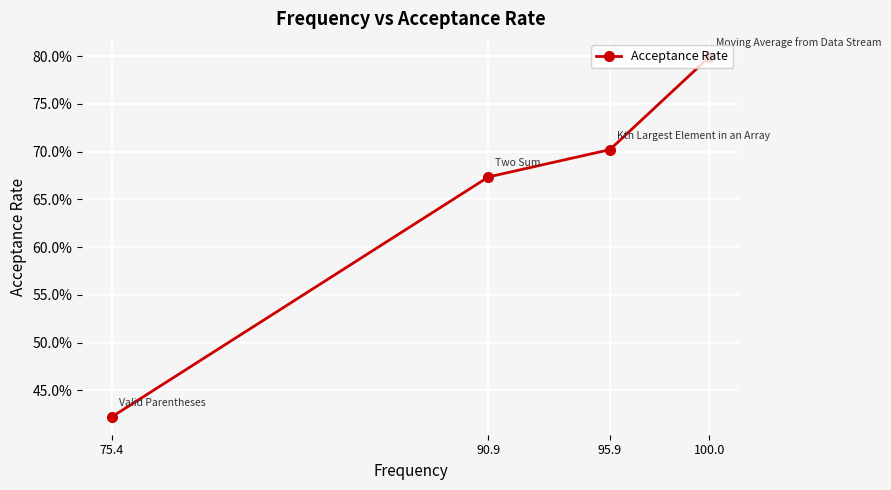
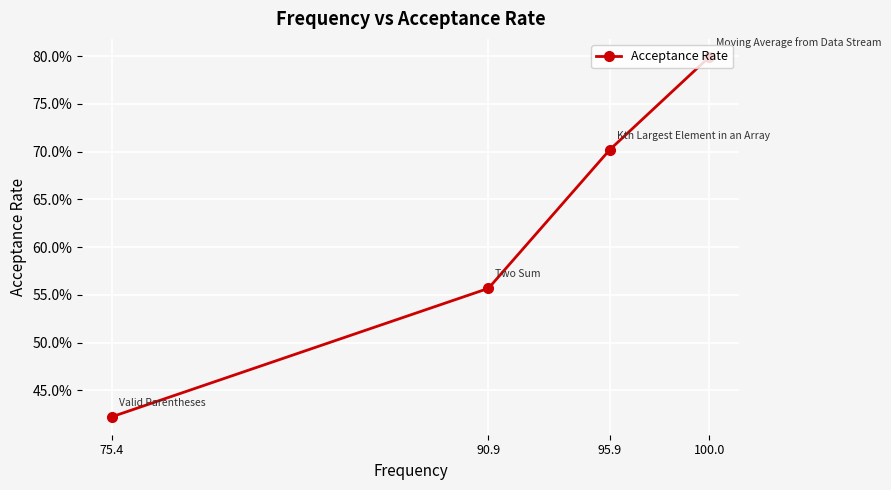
  {
    "75.4": "42%",
-   "90.9": "67%",
+   "90.9": "56%",
    "95.9": "70%"
  }
